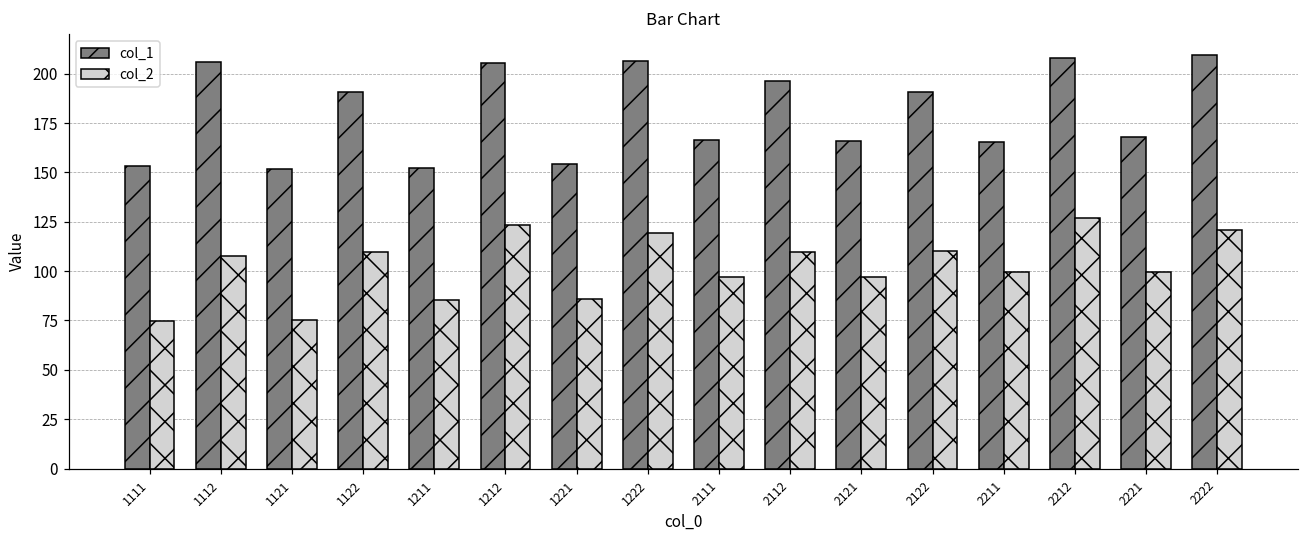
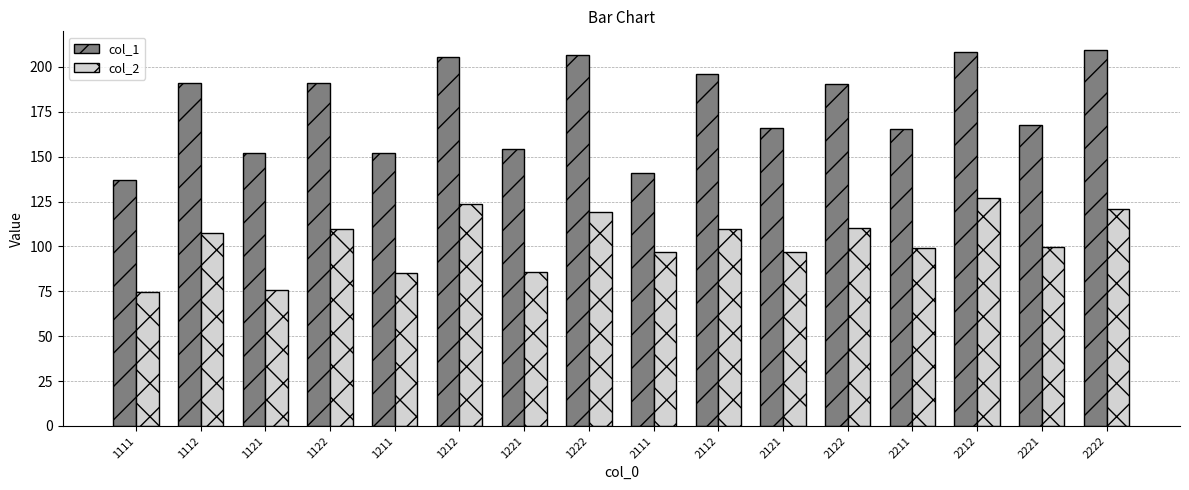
  {
    "col_1": {
-     "1111": 153,
-     "1112": 206,
+     "1111": 137,
+     "1112": 191,
      "1121": 152,
      "1122": 191,
      "1211": 152,
      "1212": 205,
      "1221": 154,
      "1222": 207,
-     "2111": 166,
+     "2111": 141,
      "2112": 196,
      "2121": 166,
      "2122": 191,
      "2211": 166,
      "2212": 208,
      "2221": 168,
      "2222": 209
    },
    "col_2": {
      "1111": 75,
      "1112": 108,
      "1121": 76,
      "1122": 110,
      "1211": 85,
      "1212": 124,
      "1221": 86,
      "1222": 119,
      "2111": 97,
      "2112": 110,
      "2121": 97,
      "2122": 110,
      "2211": 99,
      "2212": 127,
      "2221": 100,
      "2222": 121
    }
  }
